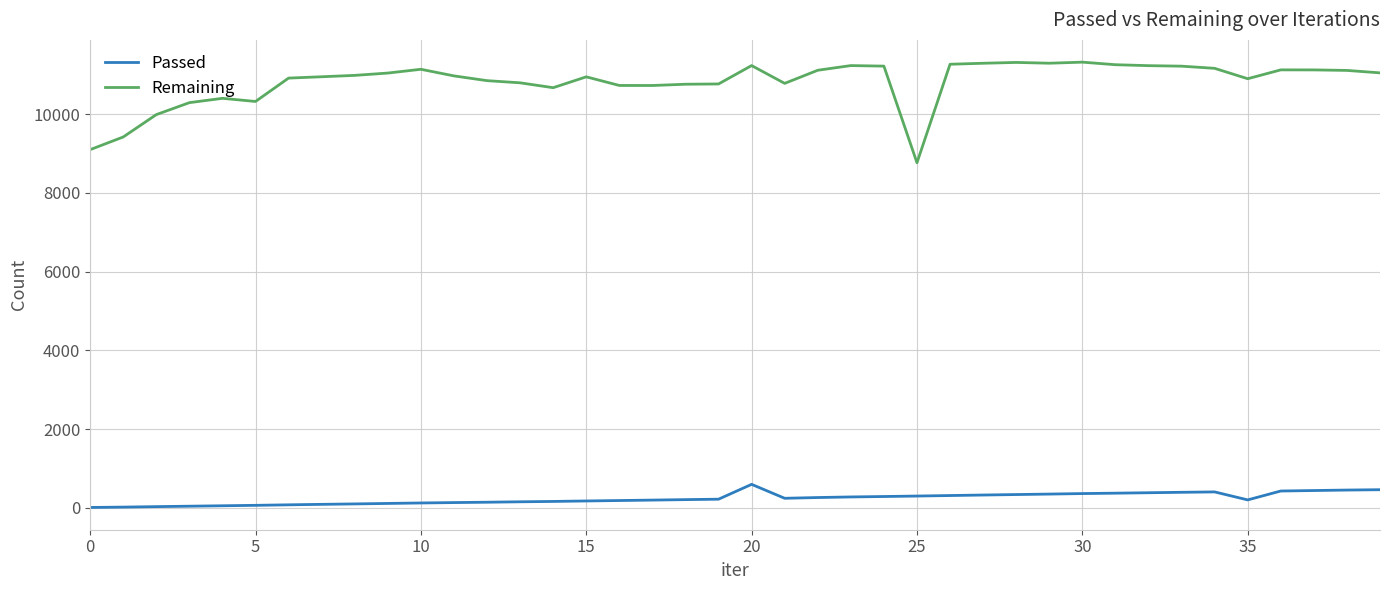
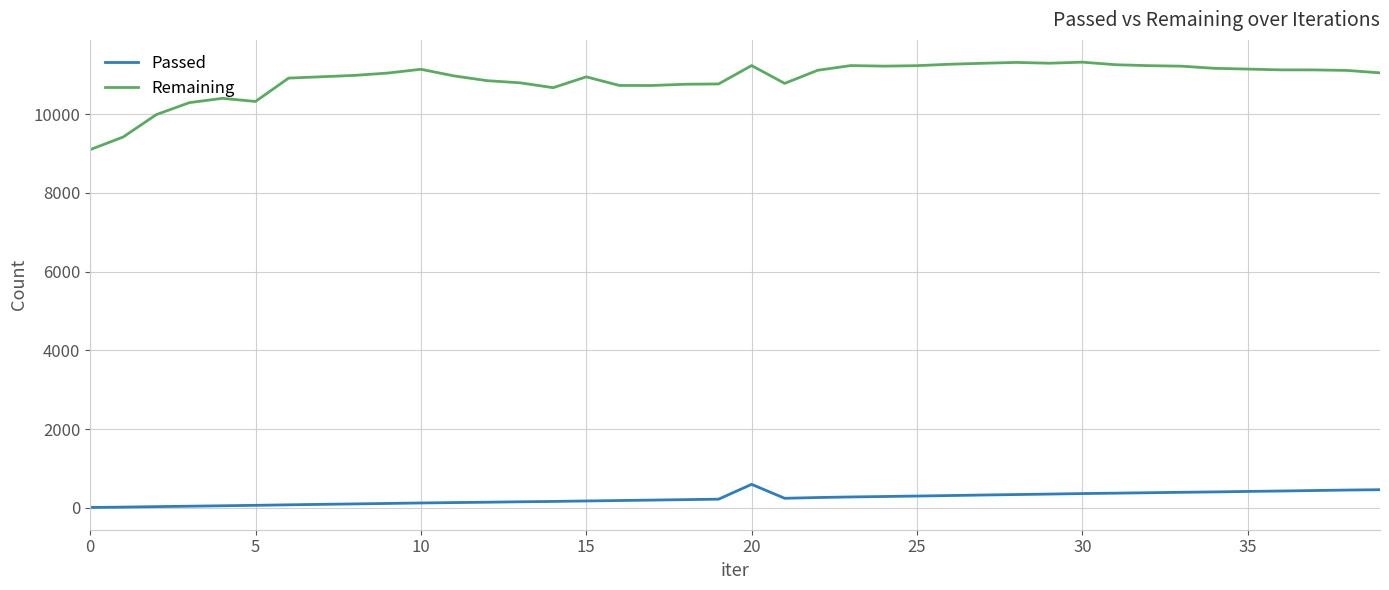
  {
    "Passed": {
      "0": 0,
      "5": 100,
      "10": 100,
      "15": 200,
      "20": 600,
      "25": 300,
      "30": 400,
-     "35": 200
+     "35": 400
    },
    "Remaining": {
      "0": 9100,
      "5": 10300,
      "10": 11100,
      "15": 11000,
      "20": 11200,
-     "25": 8800,
+     "25": 11200,
      "30": 11300,
-     "35": 10900
+     "35": 11100
    }
  }
